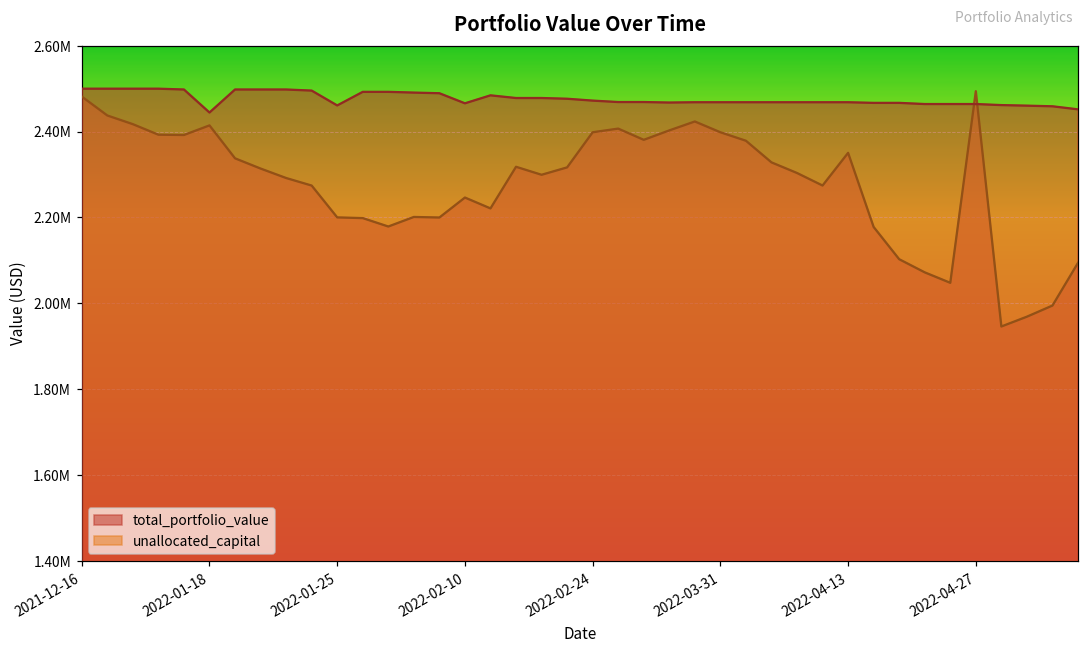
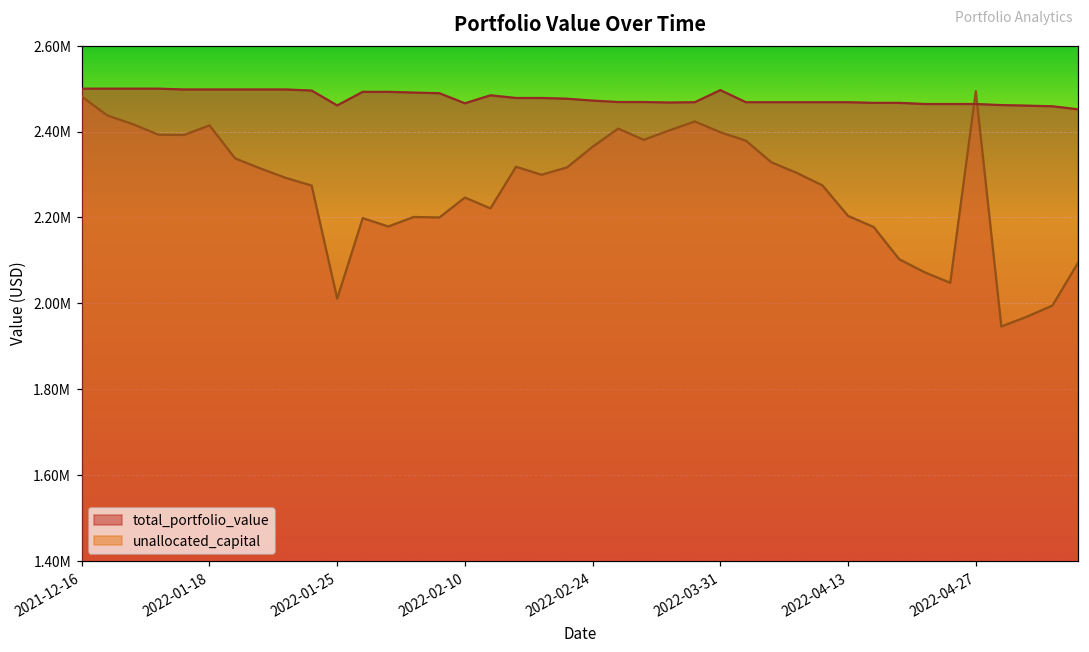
  {
    "total_portfolio_value": {
      "2021-12-16": 2500000,
-     "2022-01-18": 2440000,
+     "2022-01-18": 2500000,
      "2022-01-25": 2460000,
      "2022-02-10": 2470000,
      "2022-02-24": 2470000,
-     "2022-03-31": 2470000,
+     "2022-03-31": 2500000,
      "2022-04-13": 2470000,
      "2022-04-27": 2460000
    },
    "unallocated_capital": {
      "2021-12-16": 2480000,
      "2022-01-18": 2410000,
-     "2022-01-25": 2200000,
+     "2022-01-25": 2010000,
      "2022-02-10": 2250000,
-     "2022-02-24": 2400000,
+     "2022-02-24": 2360000,
      "2022-03-31": 2400000,
-     "2022-04-13": 2350000,
+     "2022-04-13": 2200000,
      "2022-04-27": 2490000
    }
  }
